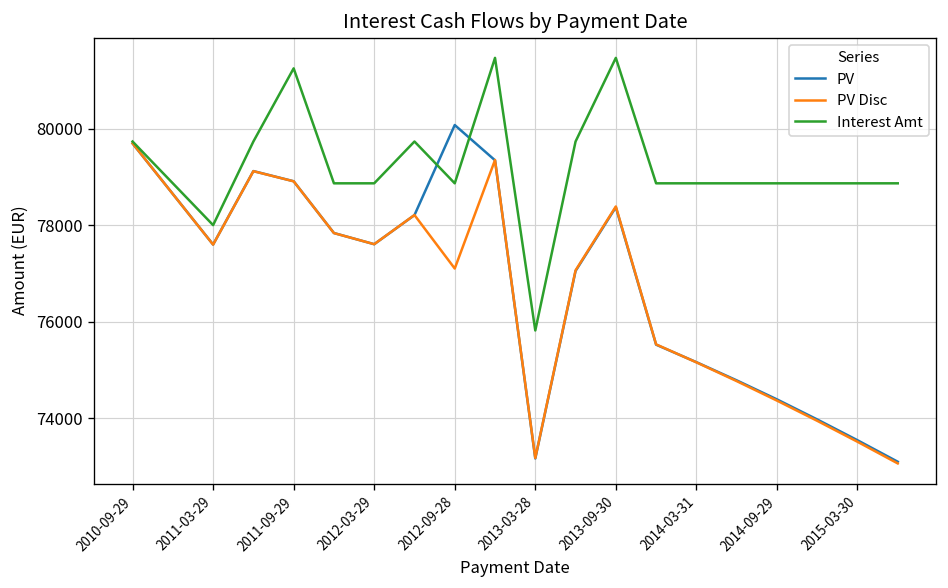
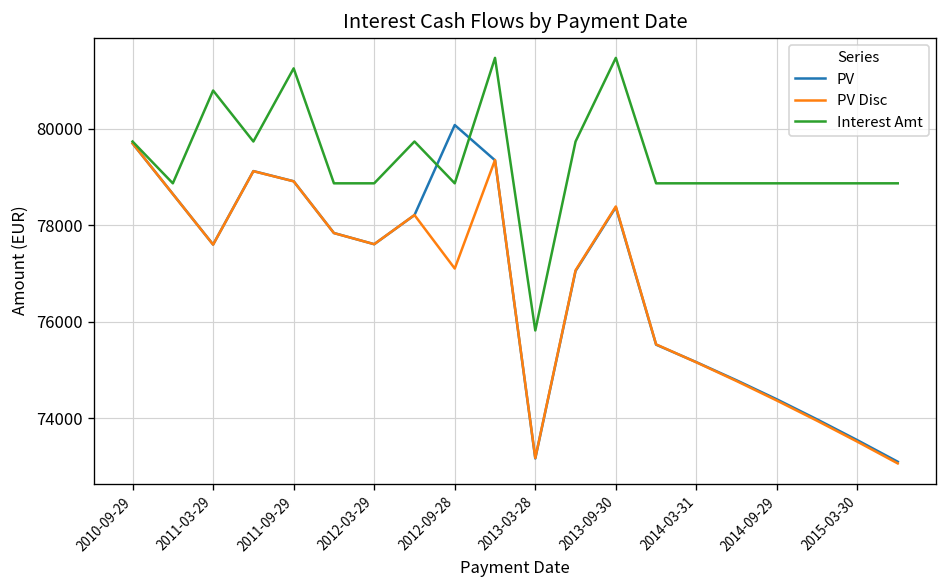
  {
    "PV": {
      "2012-09-28": 80100
    },
    "PV Disc": {
      "2012-09-28": 77100
    },
    "Interest Amt": {
-     "2011-03-29": 78000,
+     "2011-03-29": 80800,
      "2011-09-29": 81200,
      "2012-03-29": 78900,
      "2012-09-28": 78900,
      "2013-03-28": 75800,
      "2013-09-30": 81500,
      "2014-03-31": 78900,
      "2014-09-29": 78900,
      "2015-03-30": 78900
    }
  }
